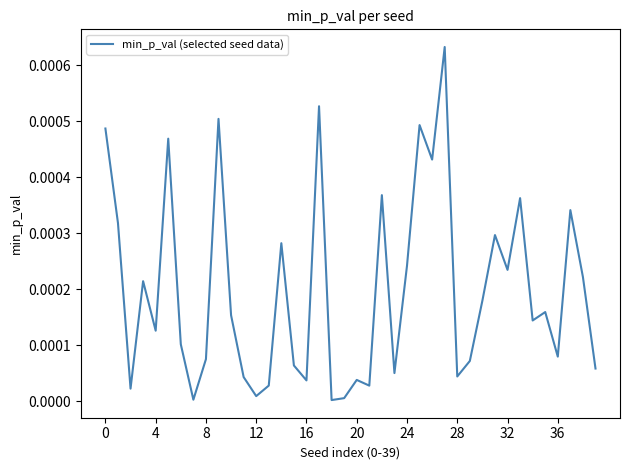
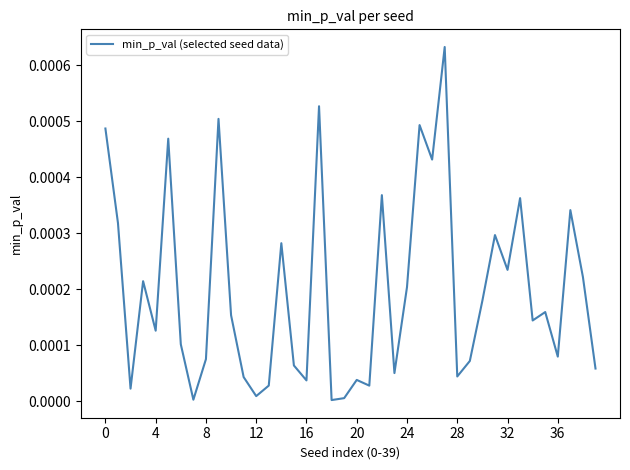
  {
    "0": 0.00049,
    "4": 0.00013,
    "8": 0.00008,
    "12": 0.00001,
    "16": 0.00004,
    "20": 0.00004,
-   "24": 0.00024,
+   "24": 0.00020,
    "28": 0.00004,
    "32": 0.00023,
    "36": 0.00008
  }
